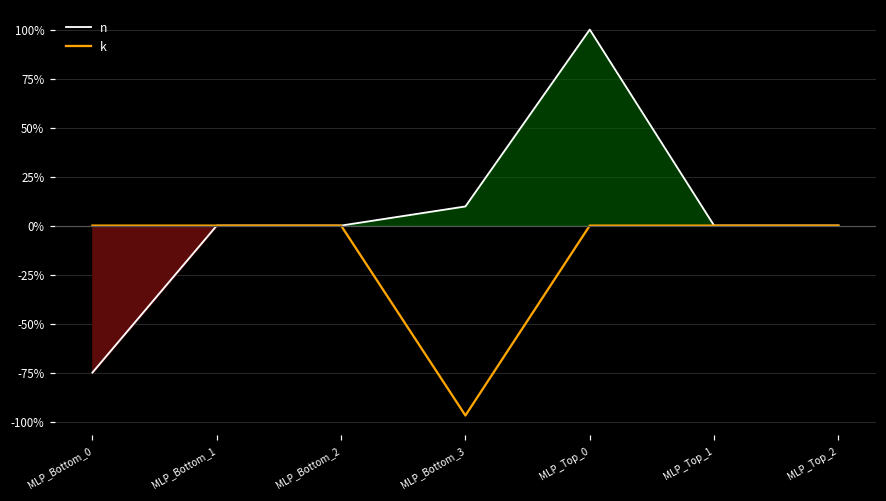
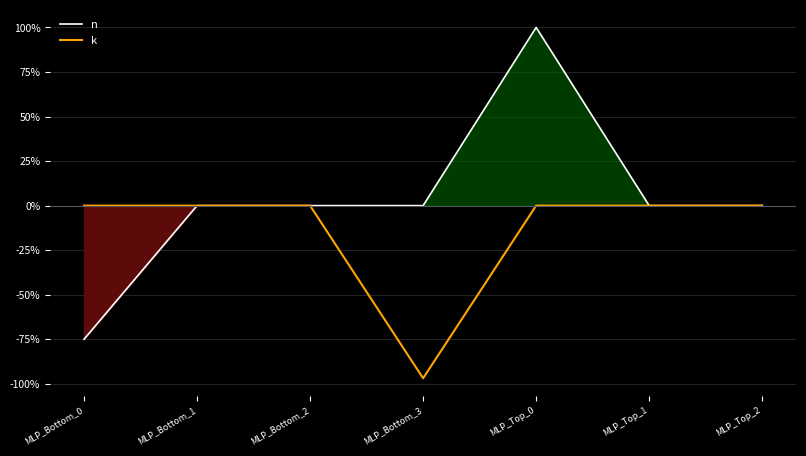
  {
    "n": {
      "MLP_Bottom_0": "-75%",
-     "MLP_Bottom_3": "10%"
+     "MLP_Bottom_3": "0%"
    },
    "k": {
      "MLP_Bottom_0": "0%",
      "MLP_Bottom_3": "-97%",
      "MLP_Top_0": "0%"
    }
  }
